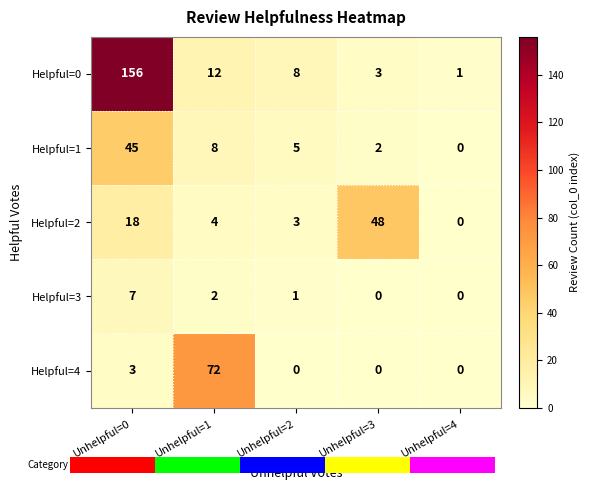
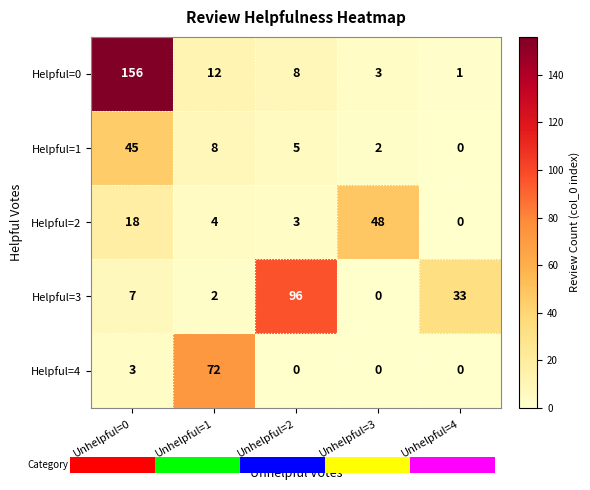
  {
    "Review Helpfulness Heatmap": {
      "Helpful=0": {
        "Unhelpful=0": 156,
        "Unhelpful=1": 12,
        "Unhelpful=2": 8,
        "Unhelpful=3": 3,
        "Unhelpful=4": 1
      },
      "Helpful=1": {
        "Unhelpful=0": 45,
        "Unhelpful=1": 8,
        "Unhelpful=2": 5,
        "Unhelpful=3": 2,
        "Unhelpful=4": 0
      },
      "Helpful=2": {
        "Unhelpful=0": 18,
        "Unhelpful=1": 4,
        "Unhelpful=2": 3,
        "Unhelpful=3": 48,
        "Unhelpful=4": 0
      },
      "Helpful=3": {
        "Unhelpful=0": 7,
        "Unhelpful=1": 2,
-       "Unhelpful=2": 1,
+       "Unhelpful=2": 96,
        "Unhelpful=3": 0,
-       "Unhelpful=4": 0
+       "Unhelpful=4": 33
      },
      "Helpful=4": {
        "Unhelpful=0": 3,
        "Unhelpful=1": 72,
        "Unhelpful=2": 0,
        "Unhelpful=3": 0,
        "Unhelpful=4": 0
      }
    }
  }
